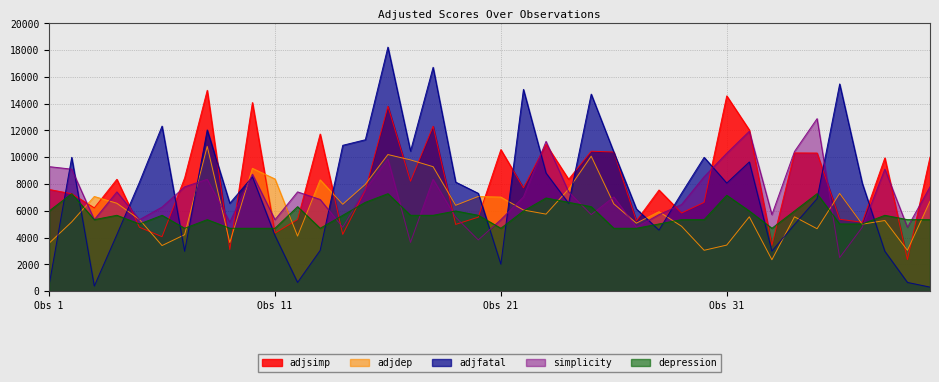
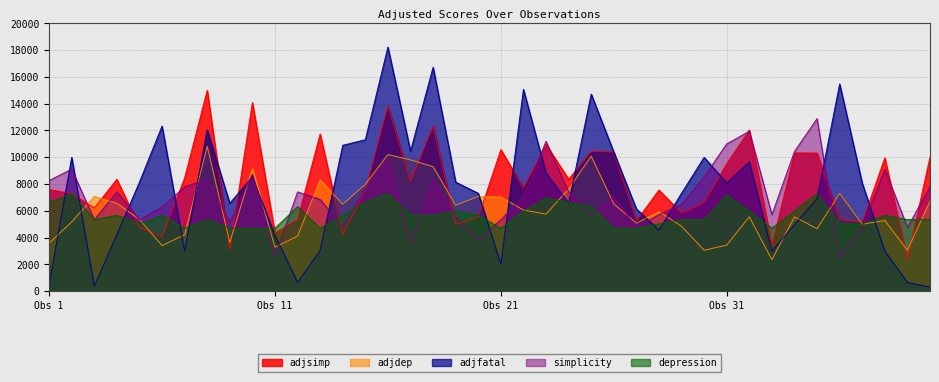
  {
    "adjsimp": {
      "Obs 1": 7600,
      "Obs 21": 10600,
-     "Obs 31": 14600
+     "Obs 31": 9500
    },
    "adjdep": {
      "Obs 1": 3600,
-     "Obs 11": 8400,
+     "Obs 11": 3300,
      "Obs 21": 7000,
      "Obs 31": 3400
    },
    "adjfatal": {
      "Obs 1": 400,
      "Obs 21": 2000,
      "Obs 31": 8100
    },
    "simplicity": {
-     "Obs 1": 9300,
-     "Obs 11": 5300,
+     "Obs 1": 8300,
+     "Obs 11": 2600,
      "Obs 21": 5300,
-     "Obs 31": 10300
+     "Obs 31": 11000
    },
    "depression": {
-     "Obs 1": 6000,
+     "Obs 1": 6600,
      "Obs 11": 4700,
      "Obs 21": 4700,
      "Obs 31": 7200
    }
  }
